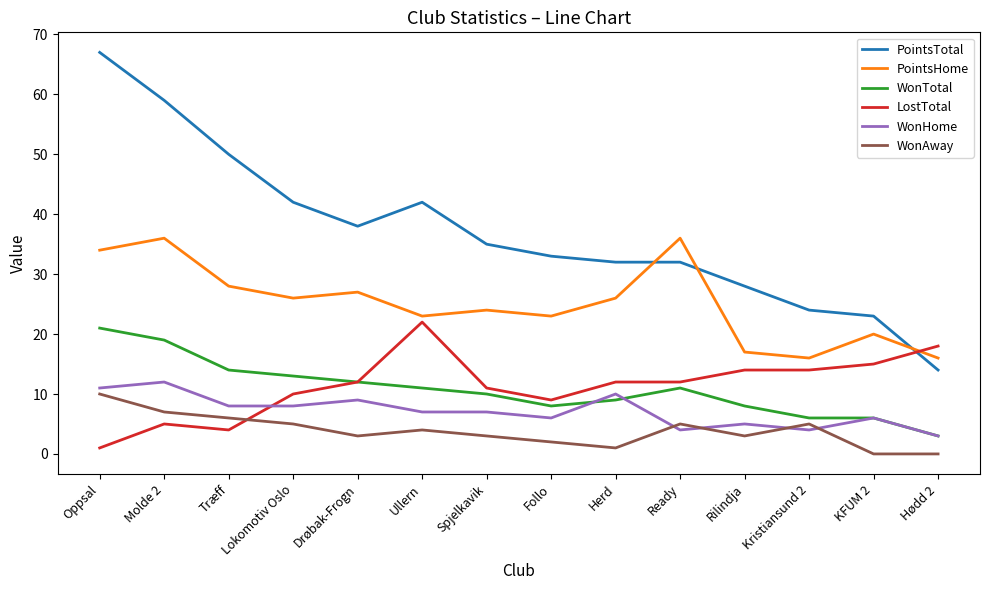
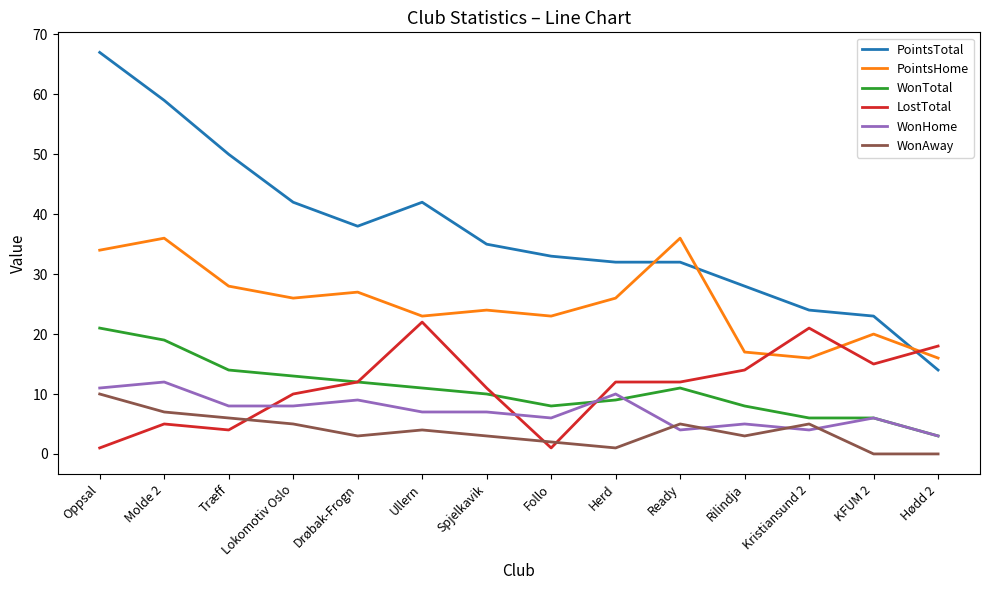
  {
    "PointsTotal": {
      "Oppsal": 67,
      "Molde 2": 59,
      "Træff": 50,
      "Lokomotiv Oslo": 42,
      "Drøbak-Frogn": 38,
      "Ullern": 42,
      "Spjelkavik": 35,
      "Follo": 33,
      "Herd": 32,
      "Ready": 32,
      "Rilindja": 28,
      "Kristiansund 2": 24,
      "KFUM 2": 23,
      "Hødd 2": 14
    },
    "PointsHome": {
      "Oppsal": 34,
      "Molde 2": 36,
      "Træff": 28,
      "Lokomotiv Oslo": 26,
      "Drøbak-Frogn": 27,
      "Ullern": 23,
      "Spjelkavik": 24,
      "Follo": 23,
      "Herd": 26,
      "Ready": 36,
      "Rilindja": 17,
      "Kristiansund 2": 16,
      "KFUM 2": 20,
      "Hødd 2": 16
    },
    "WonTotal": {
      "Oppsal": 21,
      "Molde 2": 19,
      "Træff": 14,
      "Lokomotiv Oslo": 13,
      "Ullern": 11,
      "Spjelkavik": 10,
      "Follo": 8,
      "Herd": 9,
      "Ready": 11,
      "Rilindja": 8,
      "Kristiansund 2": 6
    },
    "LostTotal": {
      "Oppsal": 1,
      "Molde 2": 5,
      "Træff": 4,
      "Lokomotiv Oslo": 10,
      "Ullern": 22,
      "Spjelkavik": 11,
-     "Follo": 9,
+     "Follo": 1,
      "Herd": 12,
      "Ready": 12,
      "Rilindja": 14,
-     "Kristiansund 2": 14,
+     "Kristiansund 2": 21,
      "KFUM 2": 15,
      "Hødd 2": 18
    },
    "WonHome": {
      "Oppsal": 11,
      "Molde 2": 12,
      "Træff": 8,
      "Lokomotiv Oslo": 8,
      "Drøbak-Frogn": 9,
      "Ullern": 7,
      "Spjelkavik": 7,
      "Follo": 6,
      "Herd": 10,
      "Ready": 4,
      "Rilindja": 5,
      "Kristiansund 2": 4
    },
    "WonAway": {
      "Oppsal": 10,
      "Molde 2": 7,
      "Træff": 6,
      "Lokomotiv Oslo": 5,
      "Drøbak-Frogn": 3,
      "Ullern": 4,
      "Spjelkavik": 3,
      "Follo": 2,
      "Herd": 1,
      "Ready": 5,
      "Rilindja": 3,
      "Kristiansund 2": 5,
      "KFUM 2": 0,
      "Hødd 2": 0
    }
  }
